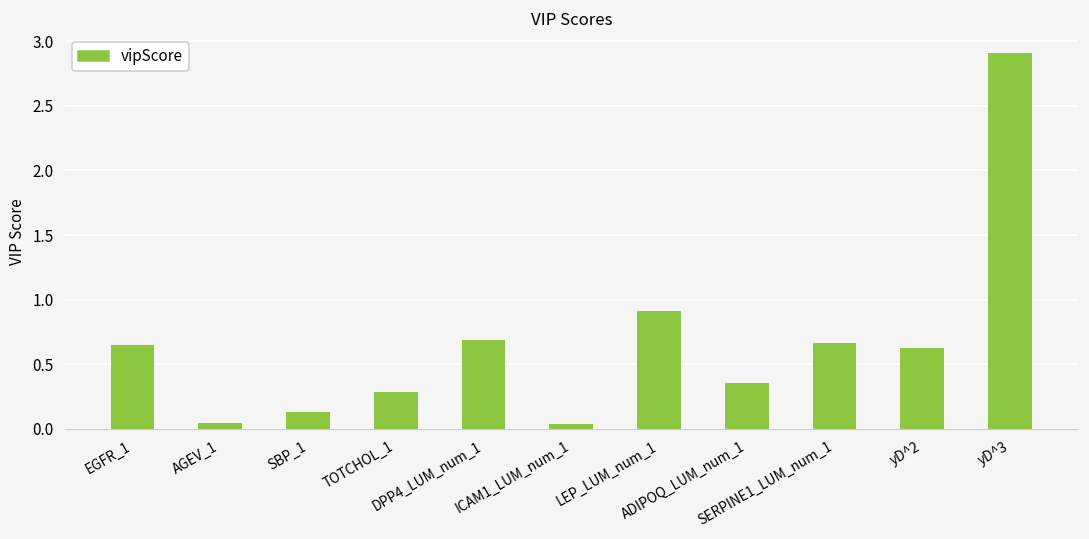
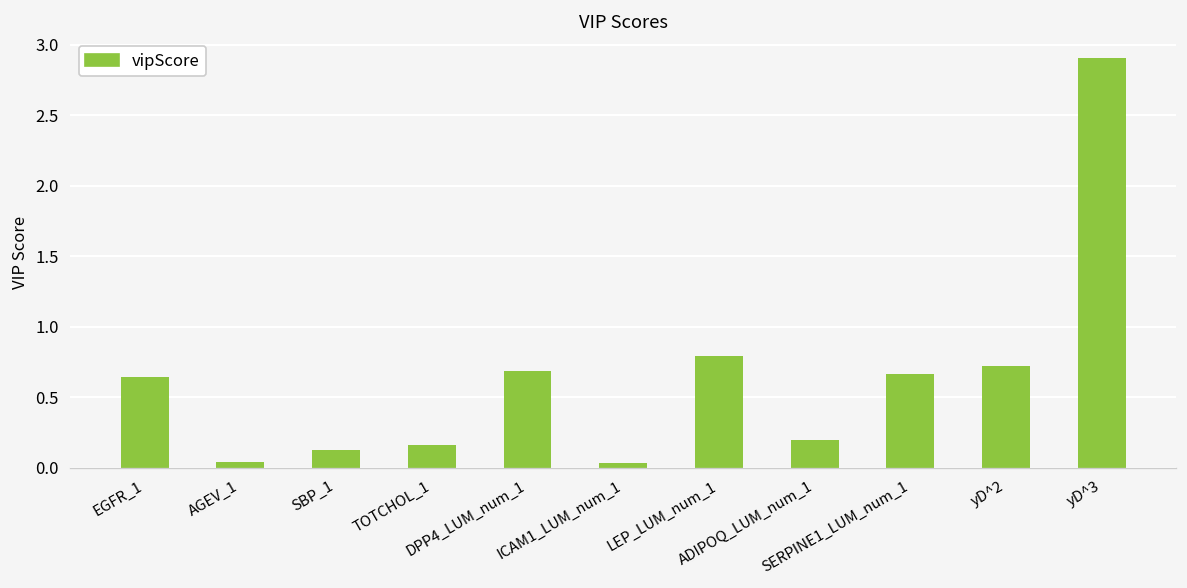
  {
    "EGFR_1": 0.65,
    "AGEV_1": 0.04,
    "SBP_1": 0.13,
-   "TOTCHOL_1": 0.29,
+   "TOTCHOL_1": 0.17,
    "DPP4_LUM_num_1": 0.69,
    "ICAM1_LUM_num_1": 0.03,
-   "LEP_LUM_num_1": 0.91,
-   "ADIPOQ_LUM_num_1": 0.35,
+   "LEP_LUM_num_1": 0.80,
+   "ADIPOQ_LUM_num_1": 0.20,
    "SERPINE1_LUM_num_1": 0.67,
-   "yD^2": 0.63,
+   "yD^2": 0.72,
    "yD^3": 2.91
  }
